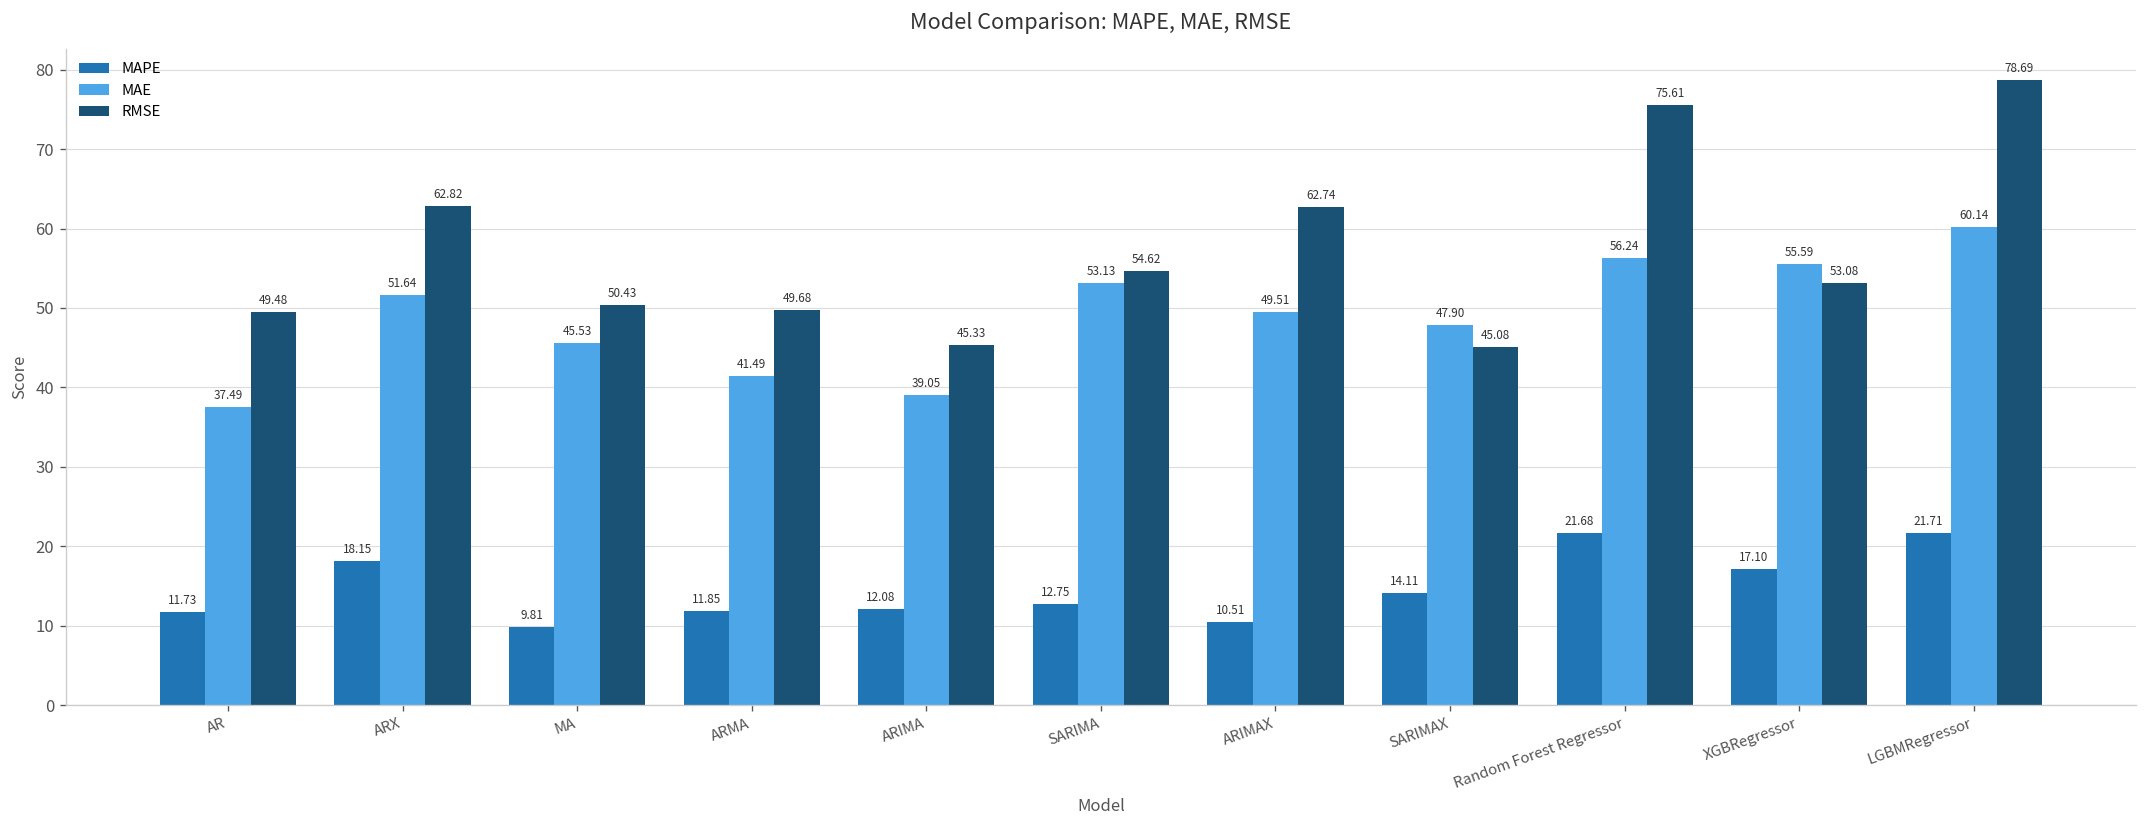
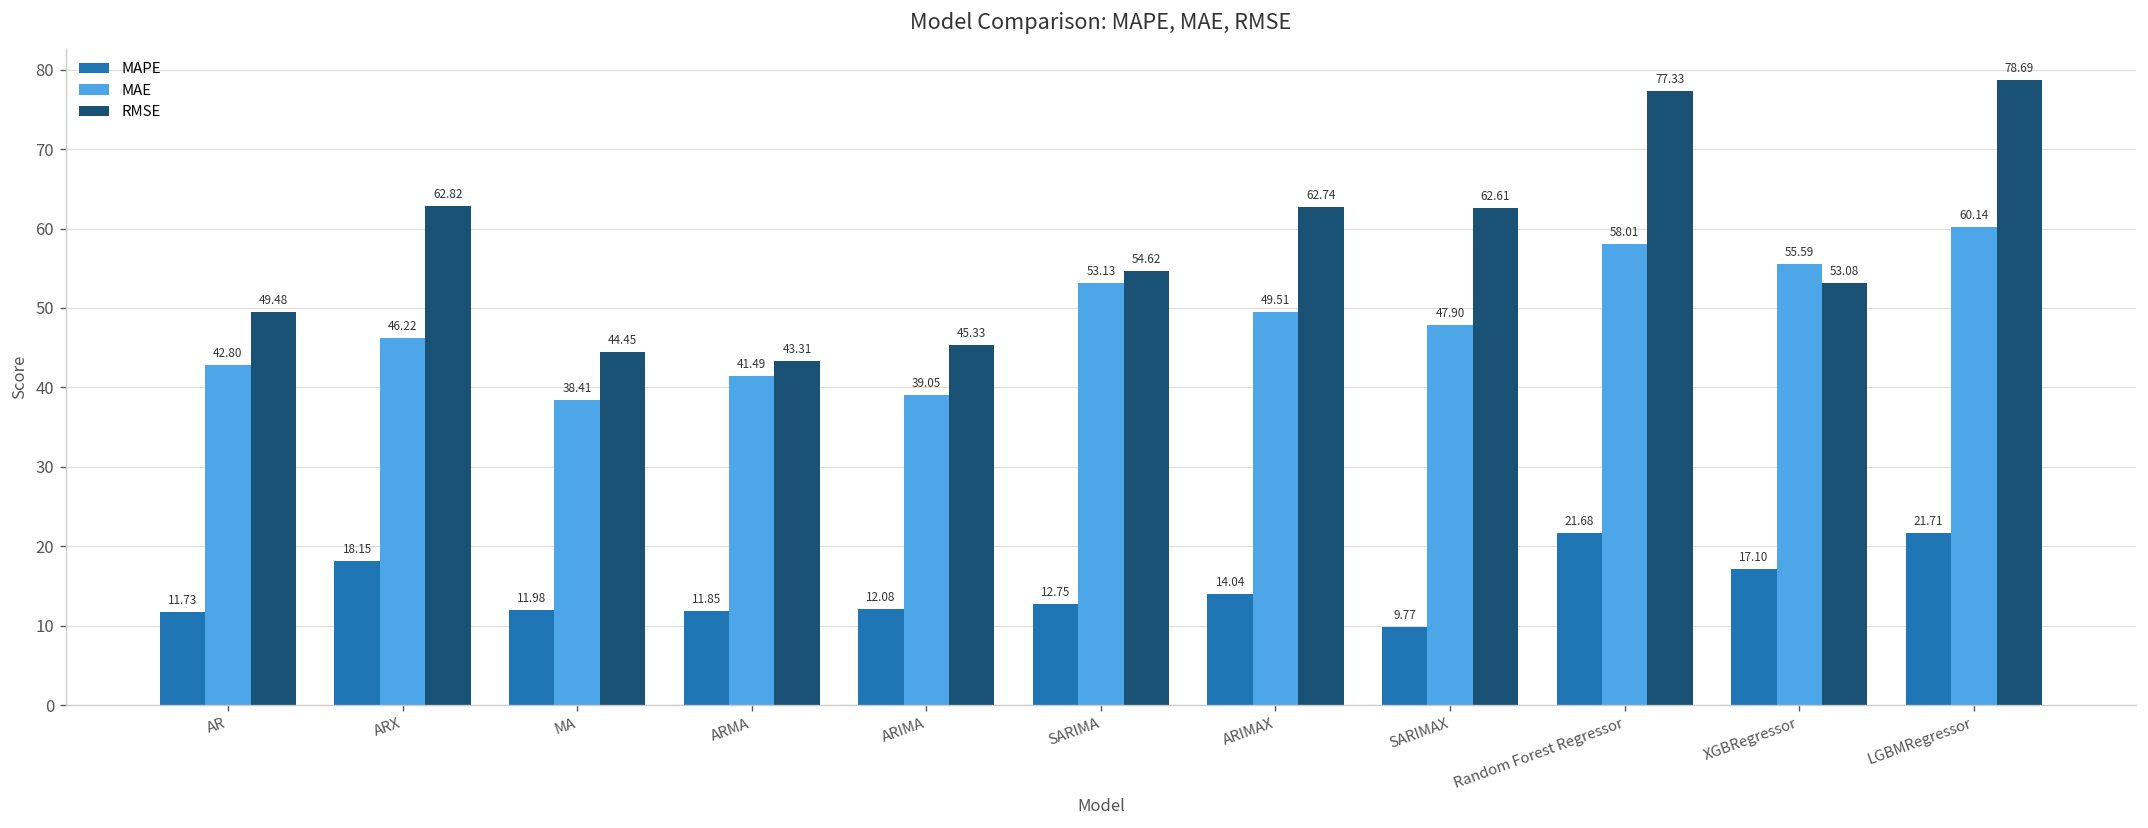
  {
    "MAPE": {
      "AR": 11.73,
      "ARX": 18.15,
-     "MA": 9.81,
+     "MA": 11.98,
      "ARMA": 11.85,
      "ARIMA": 12.08,
      "SARIMA": 12.75,
-     "ARIMAX": 10.51,
-     "SARIMAX": 14.11,
+     "ARIMAX": 14.04,
+     "SARIMAX": 9.77,
      "Random Forest Regressor": 21.68,
      "XGBRegressor": 17.10,
      "LGBMRegressor": 21.71
    },
    "MAE": {
-     "AR": 37.49,
-     "ARX": 51.64,
-     "MA": 45.53,
+     "AR": 42.80,
+     "ARX": 46.22,
+     "MA": 38.41,
      "ARMA": 41.49,
      "ARIMA": 39.05,
      "SARIMA": 53.13,
      "ARIMAX": 49.51,
      "SARIMAX": 47.90,
-     "Random Forest Regressor": 56.24,
+     "Random Forest Regressor": 58.01,
      "XGBRegressor": 55.59,
      "LGBMRegressor": 60.14
    },
    "RMSE": {
      "AR": 49.48,
      "ARX": 62.82,
-     "MA": 50.43,
-     "ARMA": 49.68,
+     "MA": 44.45,
+     "ARMA": 43.31,
      "ARIMA": 45.33,
      "SARIMA": 54.62,
      "ARIMAX": 62.74,
-     "SARIMAX": 45.08,
-     "Random Forest Regressor": 75.61,
+     "SARIMAX": 62.61,
+     "Random Forest Regressor": 77.33,
      "XGBRegressor": 53.08,
      "LGBMRegressor": 78.69
    }
  }
